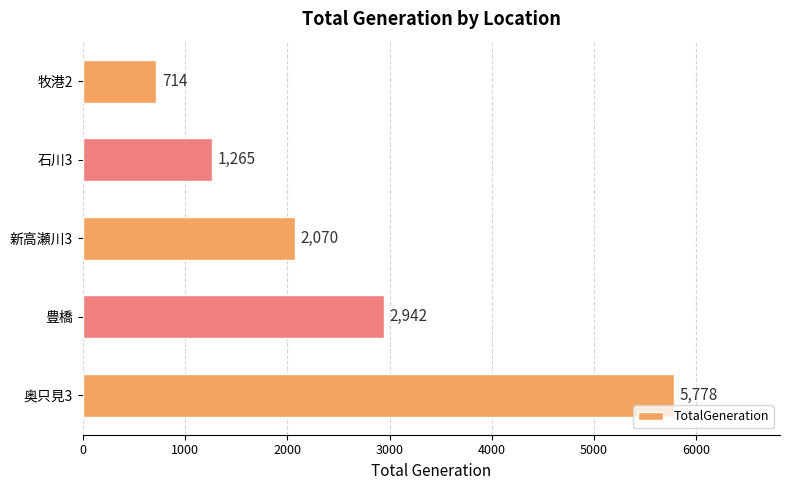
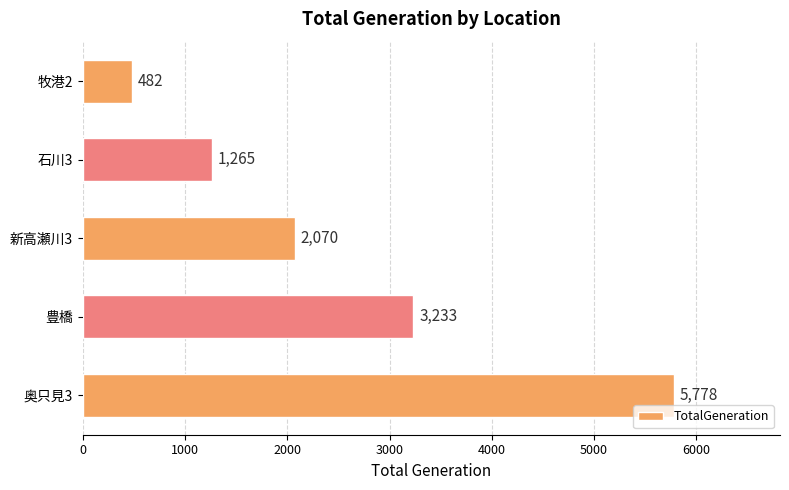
  {
-   "牧港2": "714",
+   "牧港2": "482",
    "石川3": "1,265",
    "新高瀬川3": "2,070",
-   "豊橋": "2,942",
+   "豊橋": "3,233",
    "奥只見3": "5,778"
  }
